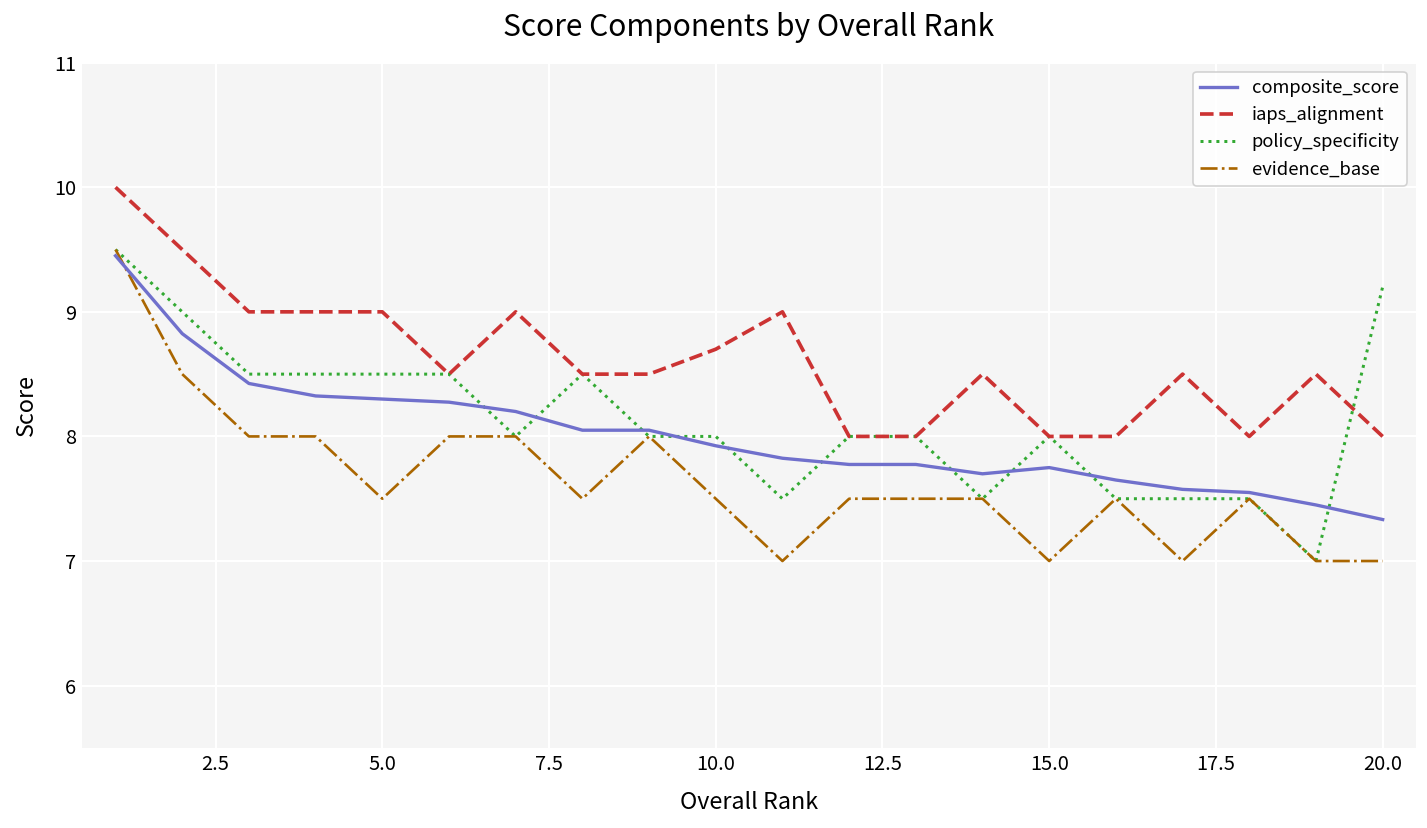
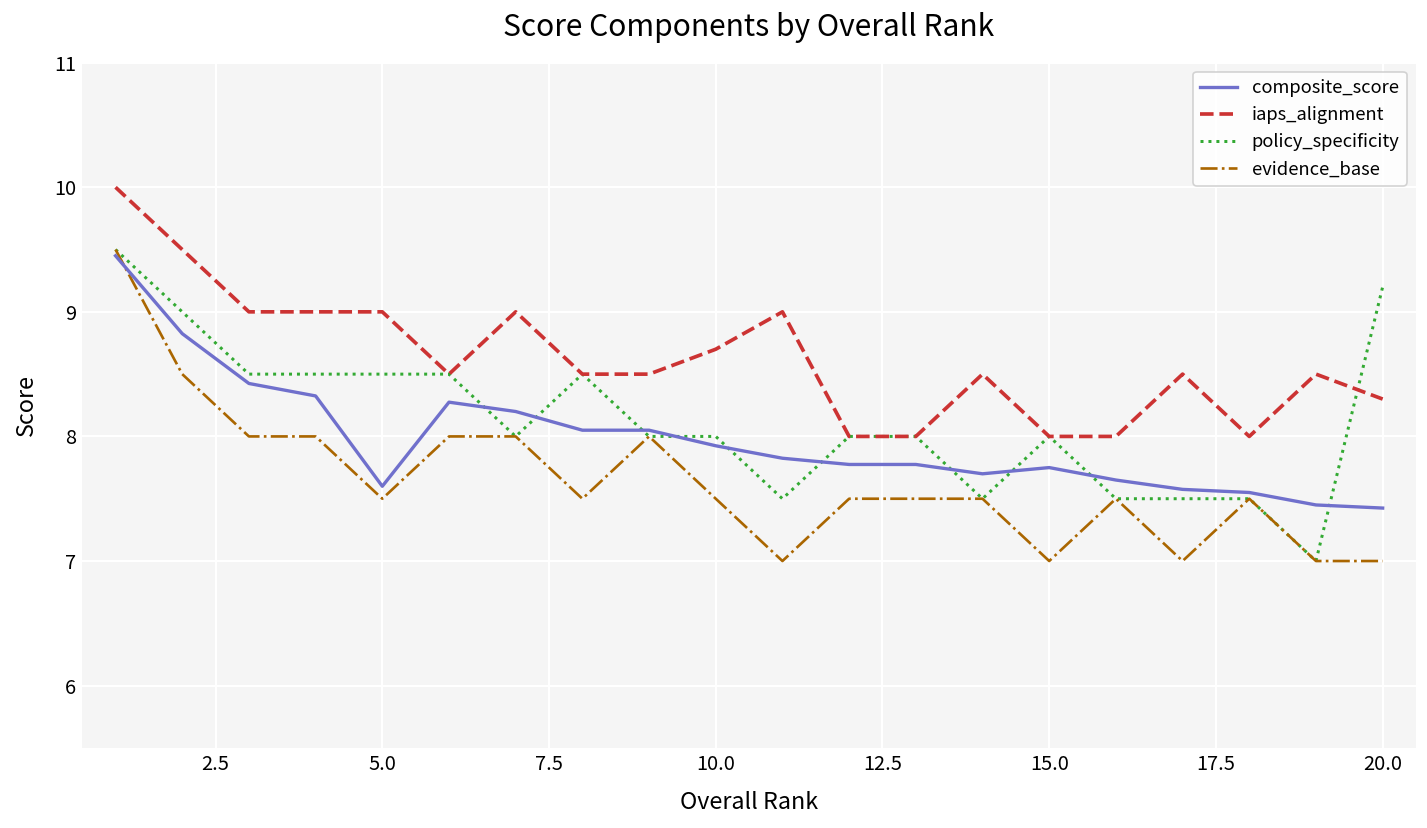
  {
    "composite_score": {
-     "5.0": 8.3,
+     "5.0": 7.6,
      "10.0": 7.93,
      "15.0": 7.75,
-     "20.0": 7.33
+     "20.0": 7.43
    },
    "iaps_alignment": {
      "5.0": 9.0,
      "10.0": 8.7,
-     "20.0": 8.0
+     "20.0": 8.3
    },
    "policy_specificity": {
      "5.0": 8.50,
      "10.0": 8.00,
      "20.0": 9.20
    },
    "evidence_base": {
      "5.0": 7.50,
      "10.0": 7.50,
      "15.0": 7.00,
      "20.0": 7.00
    }
  }
